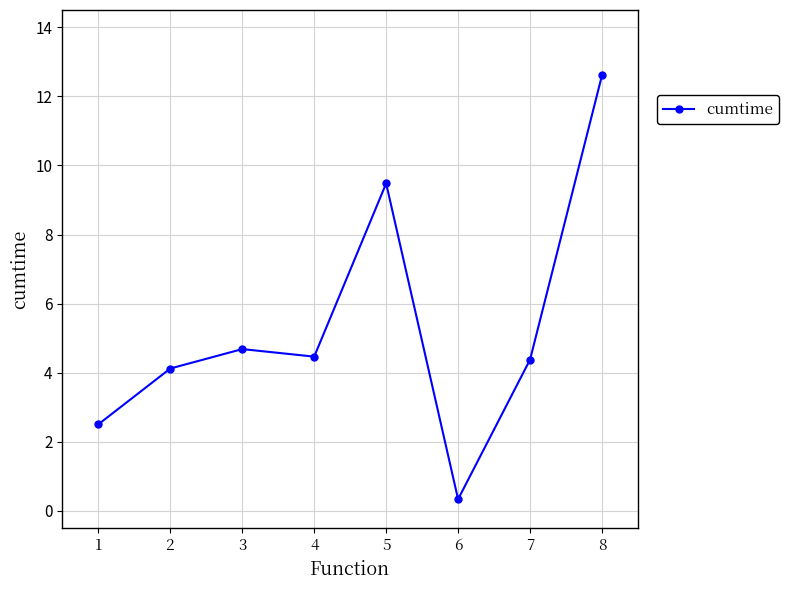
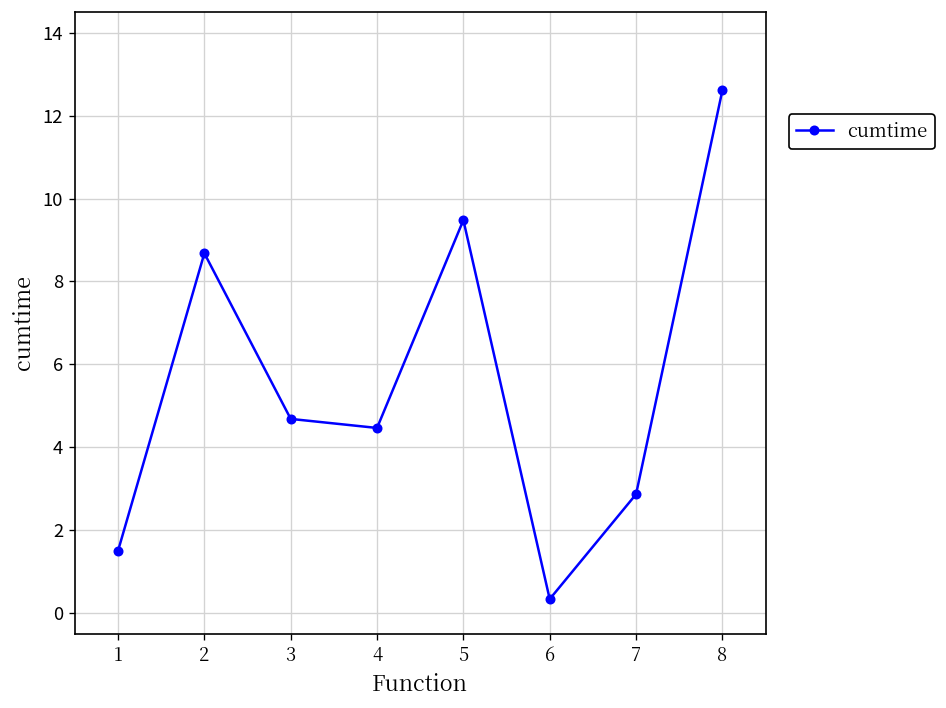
  {
-   "1": 2.5,
-   "2": 4.1,
+   "1": 1.5,
+   "2": 8.7,
    "3": 4.7,
    "4": 4.5,
    "5": 9.5,
    "6": 0.3,
-   "7": 4.4,
+   "7": 2.9,
    "8": 12.6
  }
